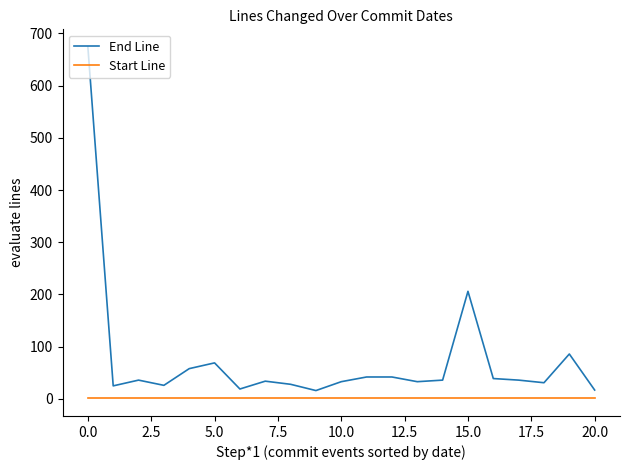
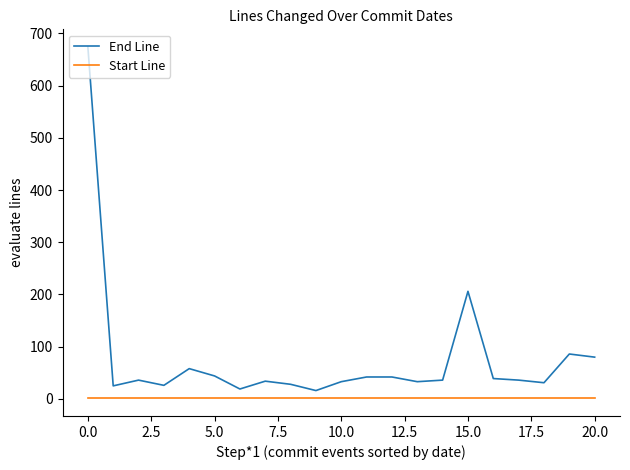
  {
    "End Line": {
-     "5.0": 70,
+     "5.0": 40,
      "10.0": 30,
      "15.0": 210,
-     "20.0": 20
+     "20.0": 80
    },
    "Start Line": {
      "0.0": 0,
      "5.0": 0,
      "10.0": 0,
      "15.0": 0,
      "20.0": 0
    }
  }
